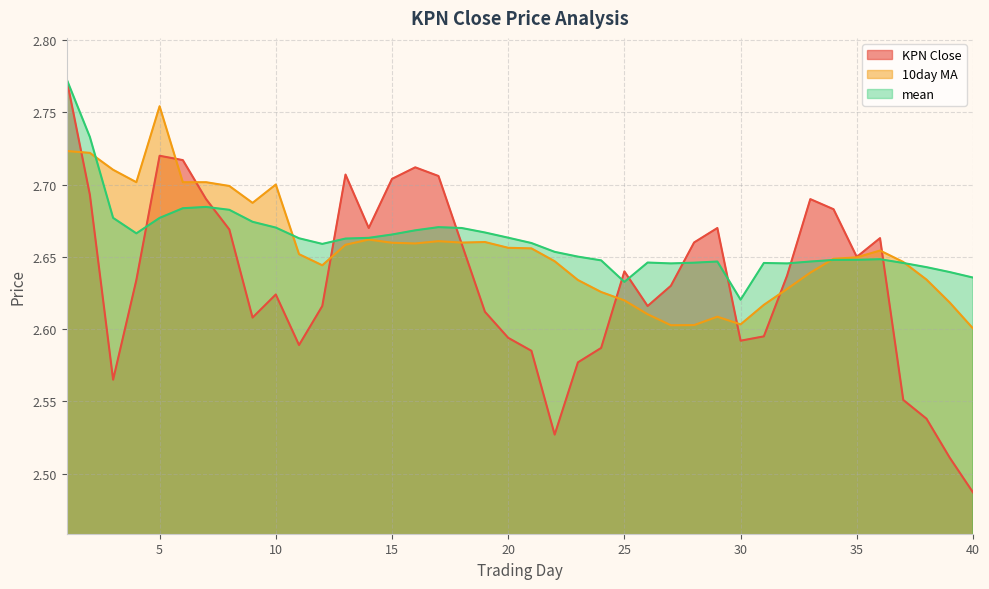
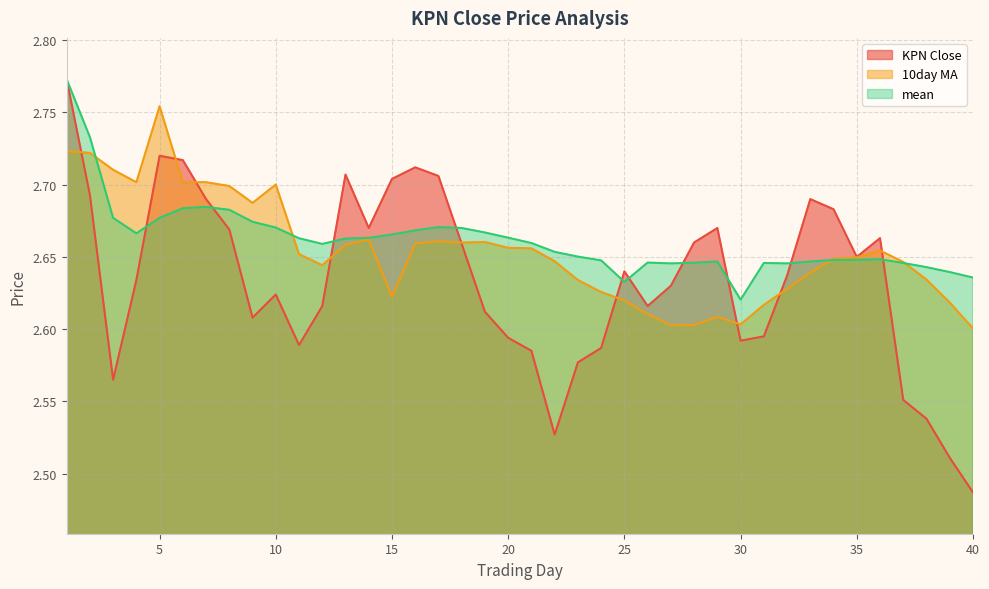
  {
    "KPN Close": {
      "5": 2.720,
      "10": 2.624,
      "15": 2.704,
      "20": 2.594,
      "25": 2.640,
      "30": 2.592,
      "40": 2.487
    },
    "10day MA": {
      "5": 2.754,
      "10": 2.700,
-     "15": 2.660,
+     "15": 2.622,
      "20": 2.656,
      "25": 2.620,
      "30": 2.603,
      "40": 2.601
    },
    "mean": {
      "5": 2.677,
      "10": 2.670,
      "15": 2.666,
      "20": 2.663,
      "25": 2.633,
      "30": 2.620,
      "40": 2.636
    }
  }
